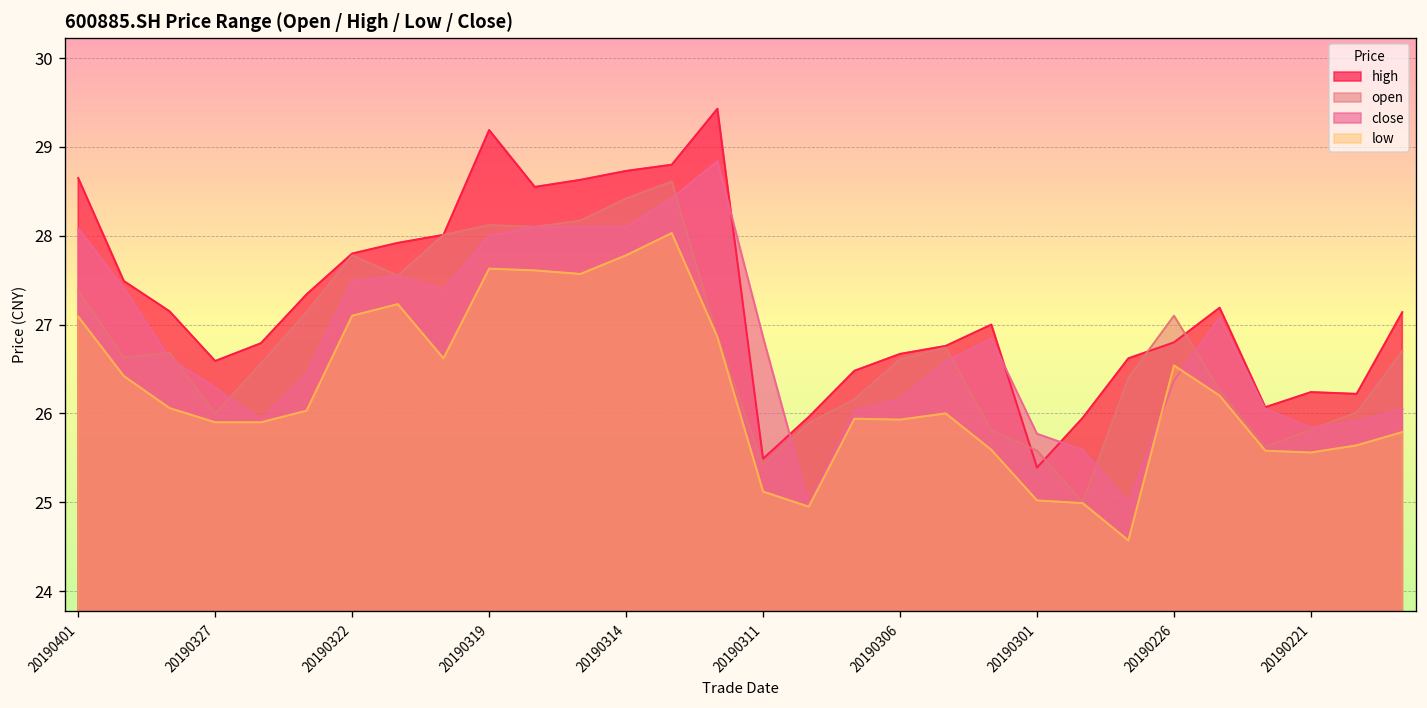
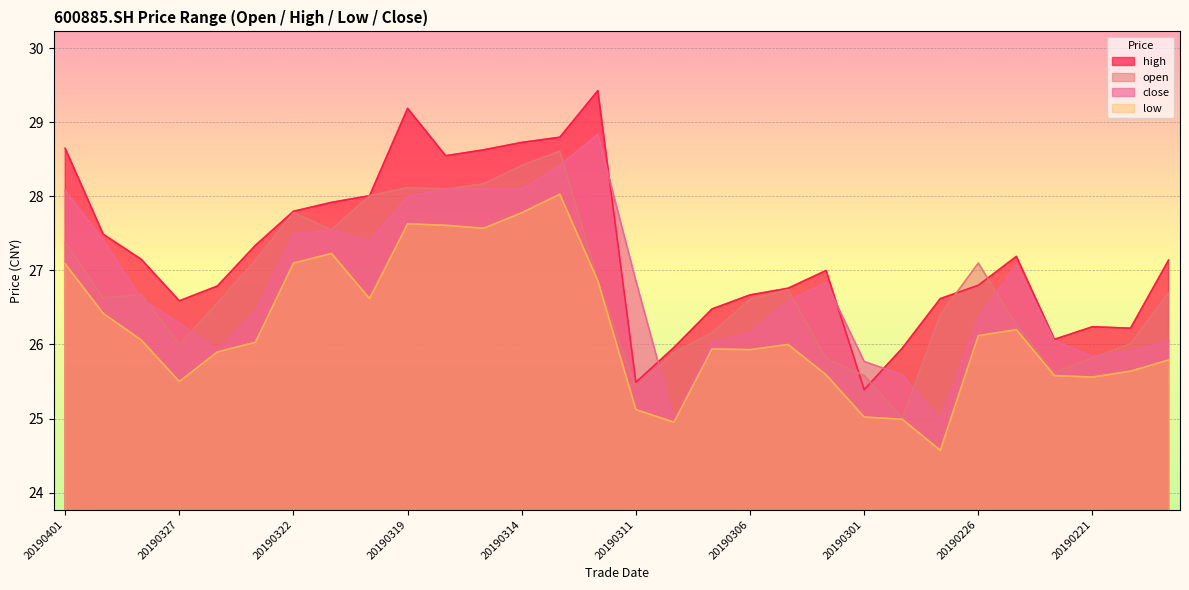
  {
    "high": {
      "20190401": 28.7,
      "20190327": 26.6,
      "20190319": 29.2,
      "20190314": 28.7,
      "20190311": 25.5,
      "20190306": 26.7,
      "20190301": 25.4,
      "20190226": 26.8,
      "20190221": 26.2
    },
    "low": {
      "20190401": 27.1,
-     "20190327": 25.9,
+     "20190327": 25.5,
      "20190322": 27.1,
      "20190319": 27.6,
      "20190314": 27.8,
      "20190311": 25.1,
      "20190306": 25.9,
      "20190301": 25.0,
-     "20190226": 26.5,
+     "20190226": 26.1,
      "20190221": 25.6
    }
  }
